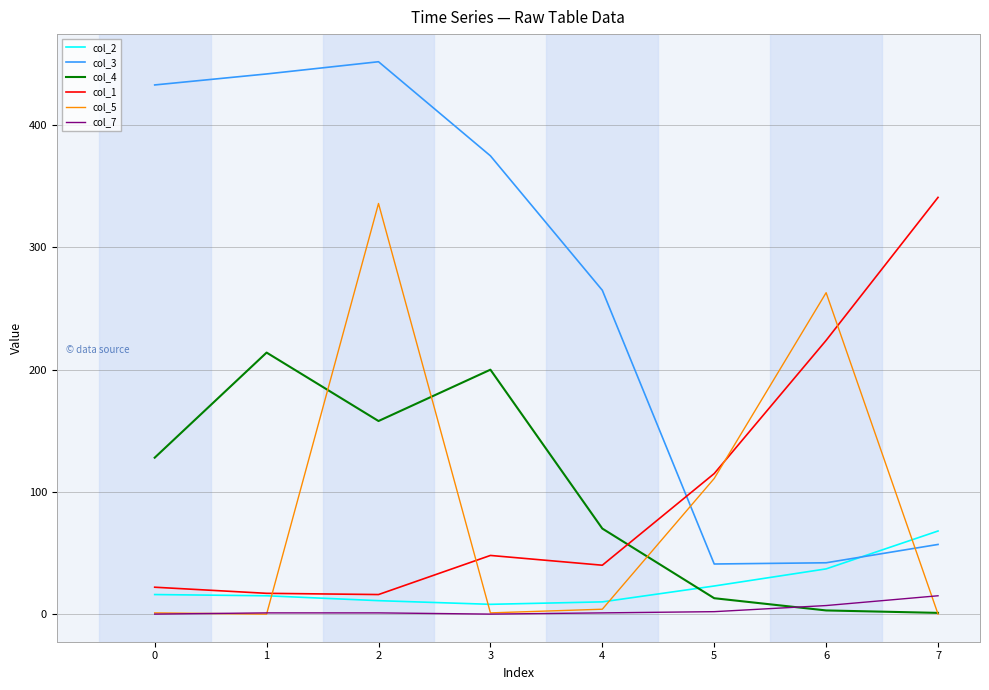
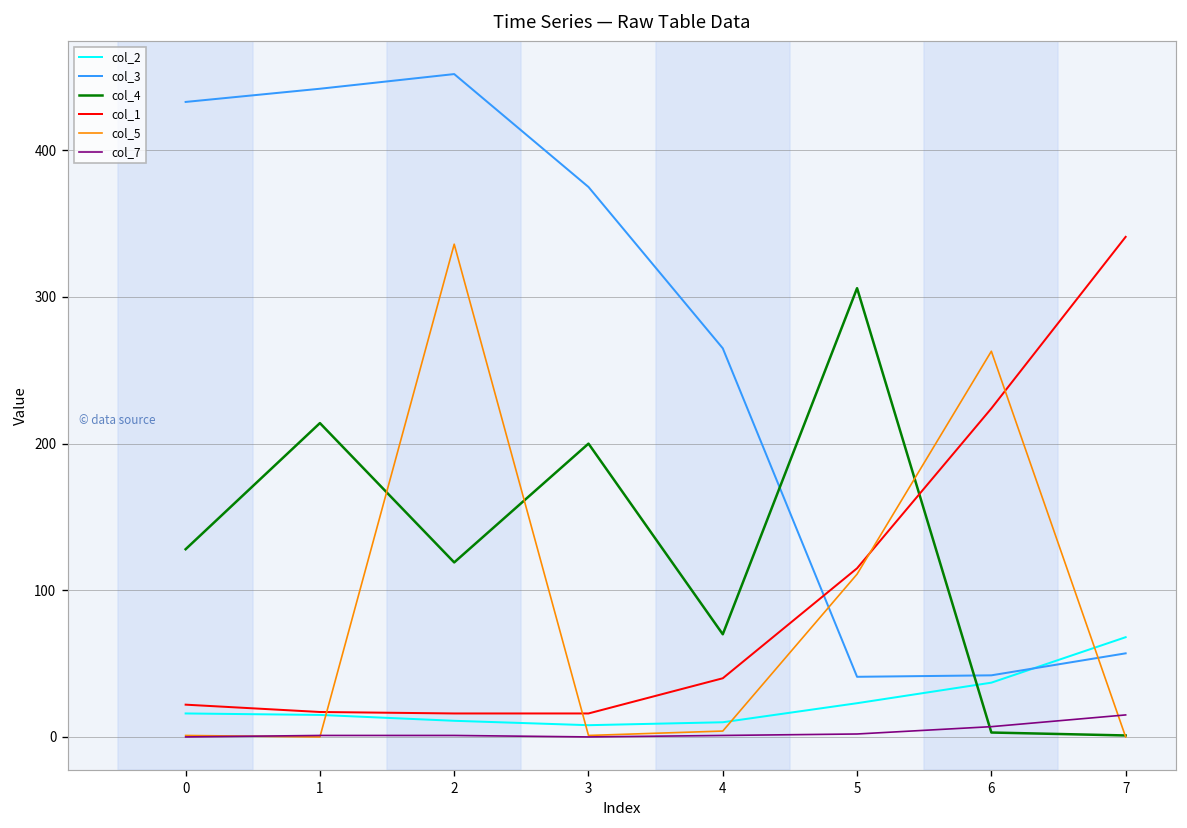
  {
    "col_2": {
      "0": 16,
      "2": 11,
      "3": 8,
      "4": 10,
      "5": 23,
      "6": 37,
      "7": 68
    },
    "col_3": {
      "0": 433,
      "1": 442,
      "2": 452,
      "3": 375,
      "4": 265,
      "5": 41,
      "6": 42,
      "7": 57
    },
    "col_4": {
      "0": 128,
      "1": 214,
-     "2": 158,
+     "2": 119,
      "3": 200,
      "4": 70,
-     "5": 13,
+     "5": 306,
      "6": 3
    },
    "col_1": {
      "0": 22,
      "2": 16,
-     "3": 48,
+     "3": 16,
      "4": 40,
      "5": 115,
      "6": 224,
      "7": 341
    },
    "col_5": {
      "2": 336,
      "4": 4,
      "5": 111,
      "6": 263
    },
    "col_7": {
      "2": 1,
      "4": 1,
      "5": 2,
      "6": 7,
      "7": 15
    }
  }
